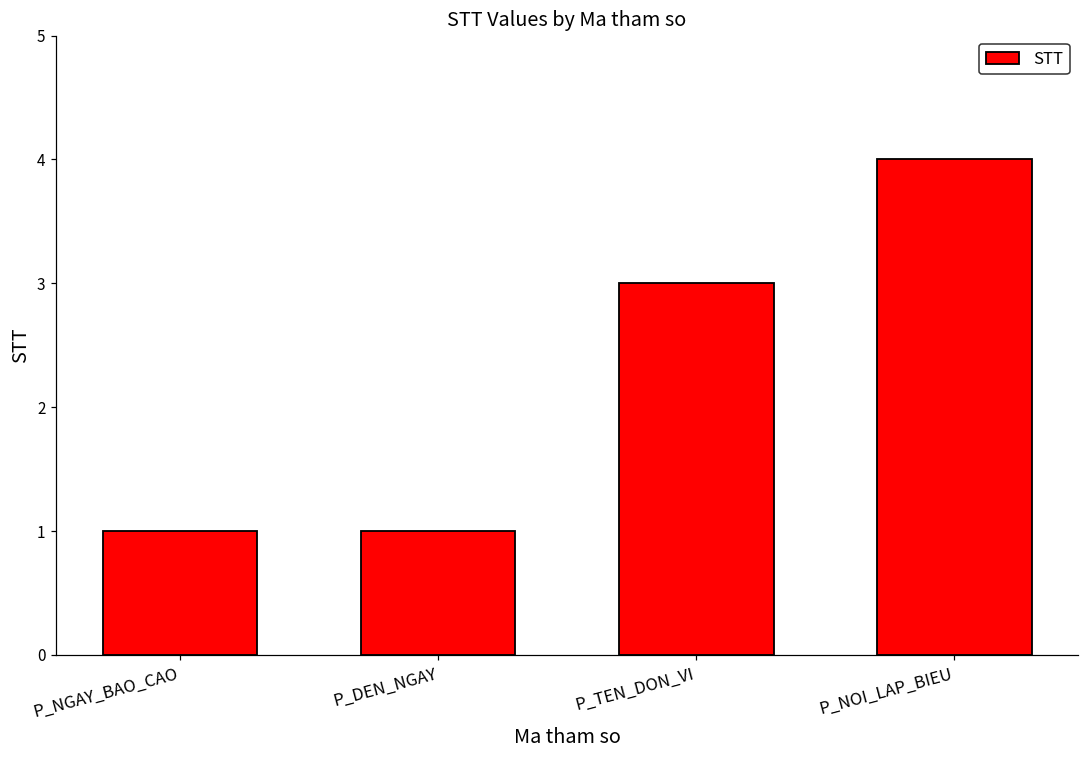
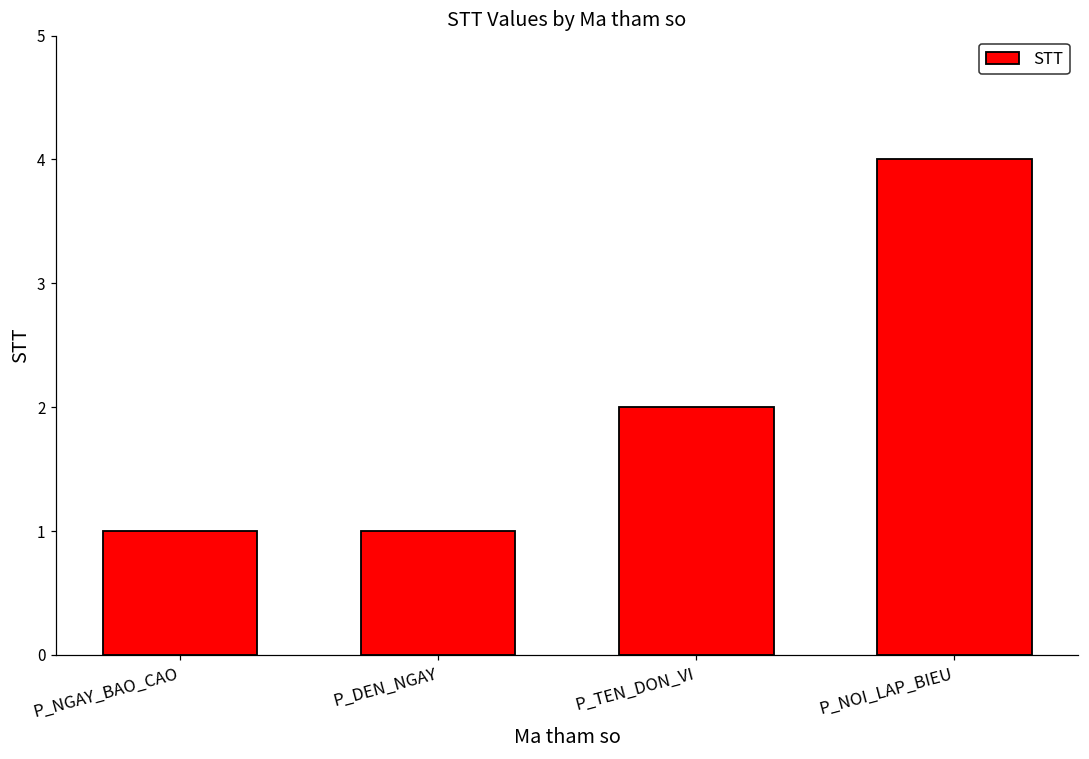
  {
    "P_NGAY_BAO_CAO": 1,
    "P_DEN_NGAY": 1,
-   "P_TEN_DON_VI": 3,
+   "P_TEN_DON_VI": 2,
    "P_NOI_LAP_BIEU": 4
  }
